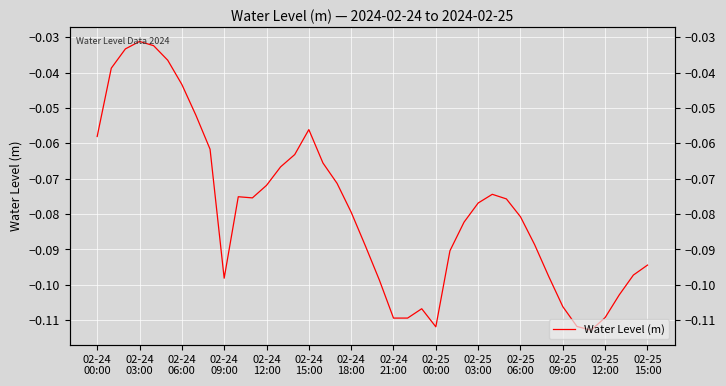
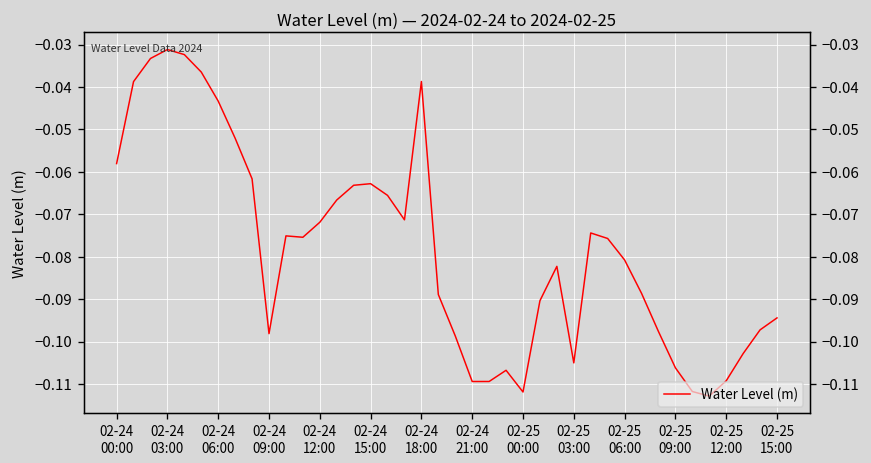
  {
    "02-24 00:00": -0.058,
    "02-24 06:00": -0.043,
    "02-24 09:00": -0.098,
    "02-24 12:00": -0.072,
-   "02-24 15:00": -0.056,
-   "02-24 18:00": -0.079,
+   "02-24 15:00": -0.063,
+   "02-24 18:00": -0.039,
    "02-24 21:00": -0.109,
    "02-25 00:00": -0.112,
-   "02-25 03:00": -0.077,
+   "02-25 03:00": -0.105,
    "02-25 06:00": -0.081,
    "02-25 09:00": -0.106,
    "02-25 12:00": -0.109,
    "02-25 15:00": -0.094
  }
